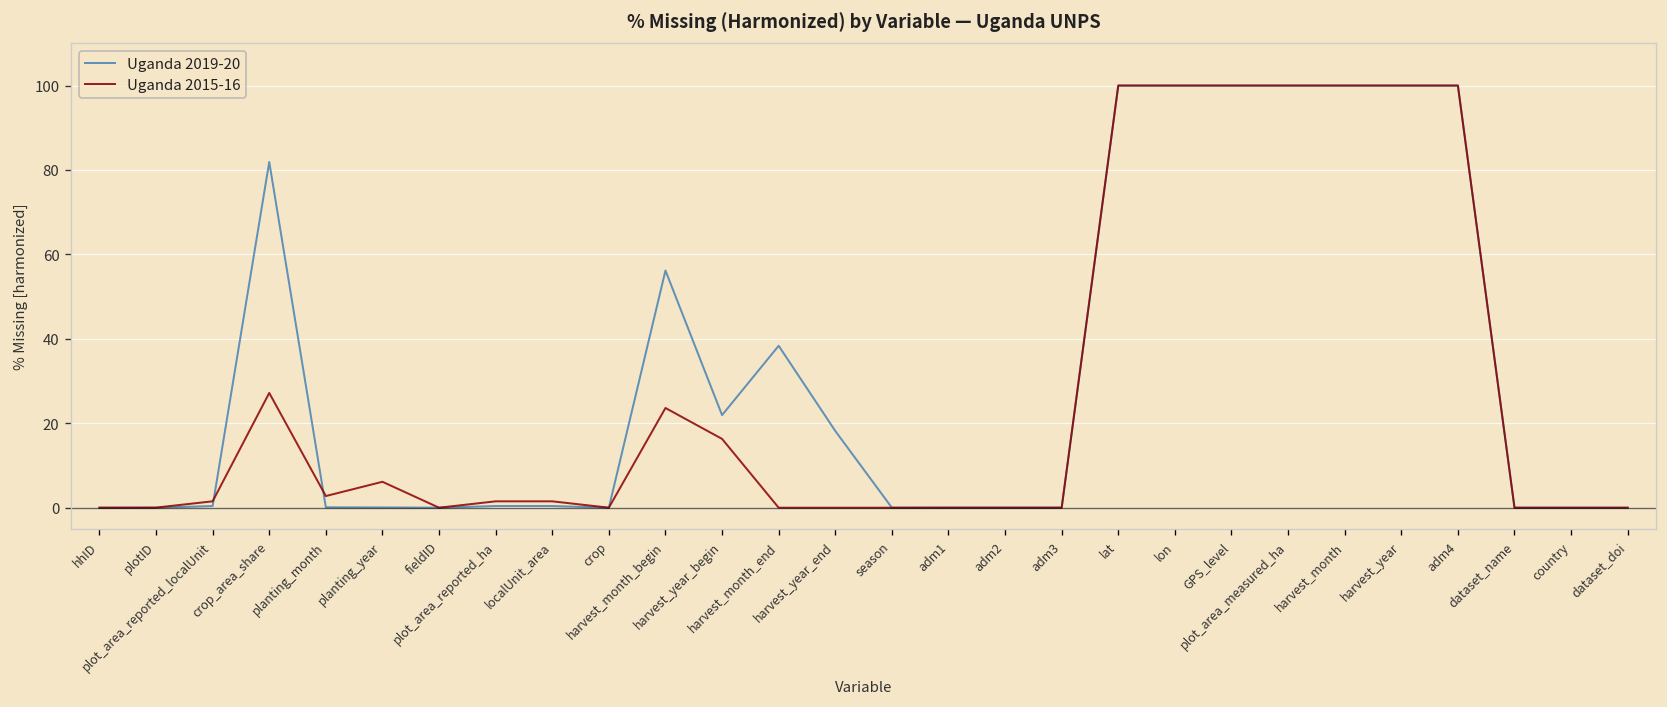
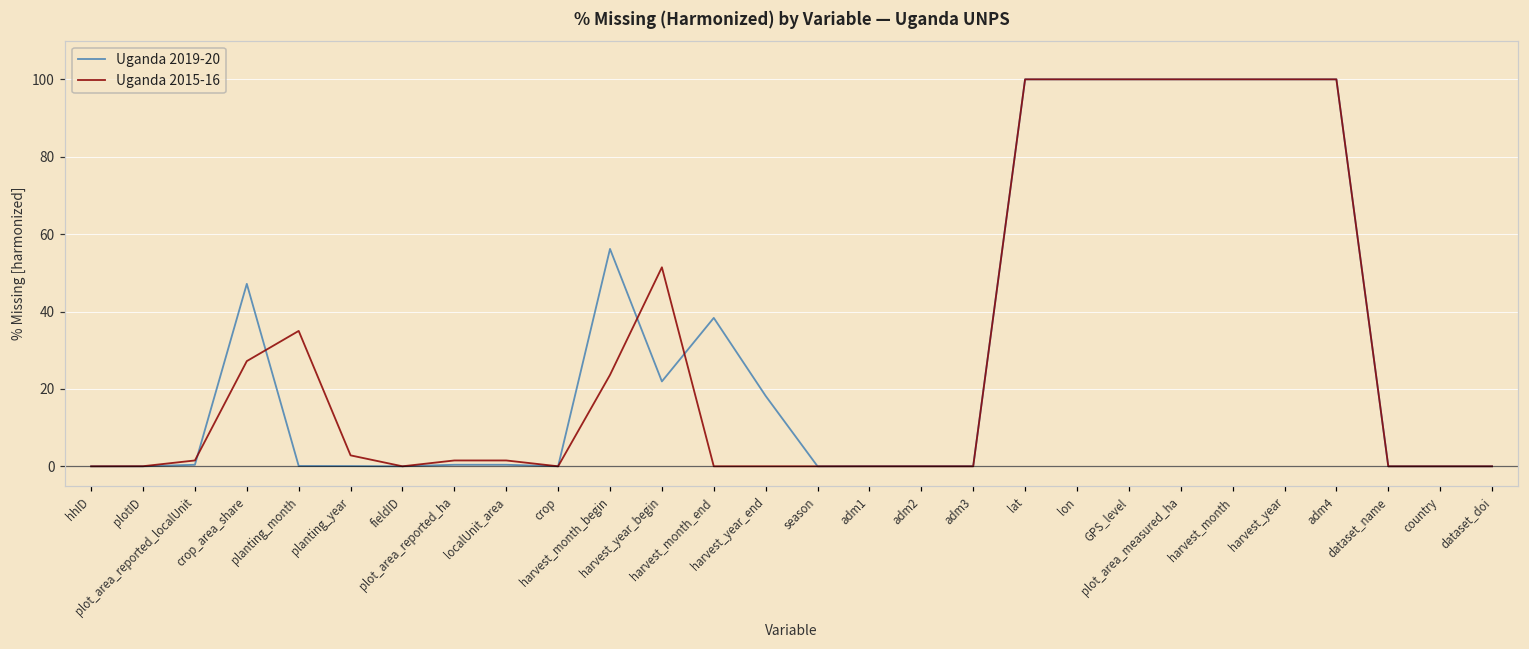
  {
    "Uganda 2019-20": {
      "plot_area_reported_localUnit": 0,
-     "crop_area_share": 82,
+     "crop_area_share": 47,
      "planting_month": 0,
      "planting_year": 0,
      "plot_area_reported_ha": 0,
      "localUnit_area": 0,
      "harvest_month_begin": 56,
      "harvest_year_begin": 22,
      "harvest_month_end": 38,
      "harvest_year_end": 18
    },
    "Uganda 2015-16": {
      "plot_area_reported_localUnit": 2,
      "crop_area_share": 27,
-     "planting_month": 3,
-     "planting_year": 6,
+     "planting_month": 35,
+     "planting_year": 3,
      "plot_area_reported_ha": 2,
      "localUnit_area": 2,
      "harvest_month_begin": 24,
-     "harvest_year_begin": 16,
+     "harvest_year_begin": 51,
      "harvest_month_end": 0,
      "harvest_year_end": 0
    }
  }
